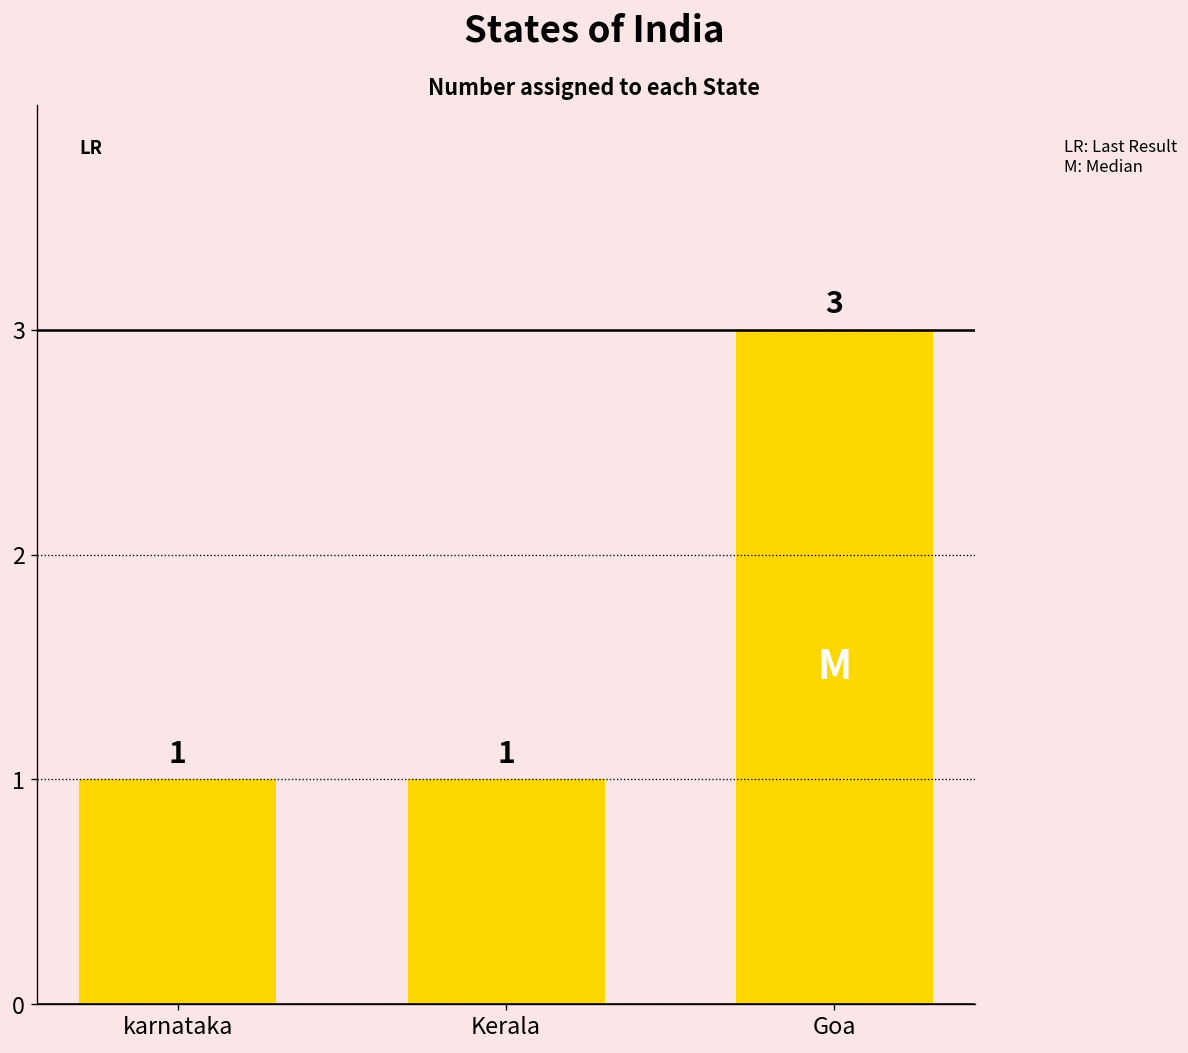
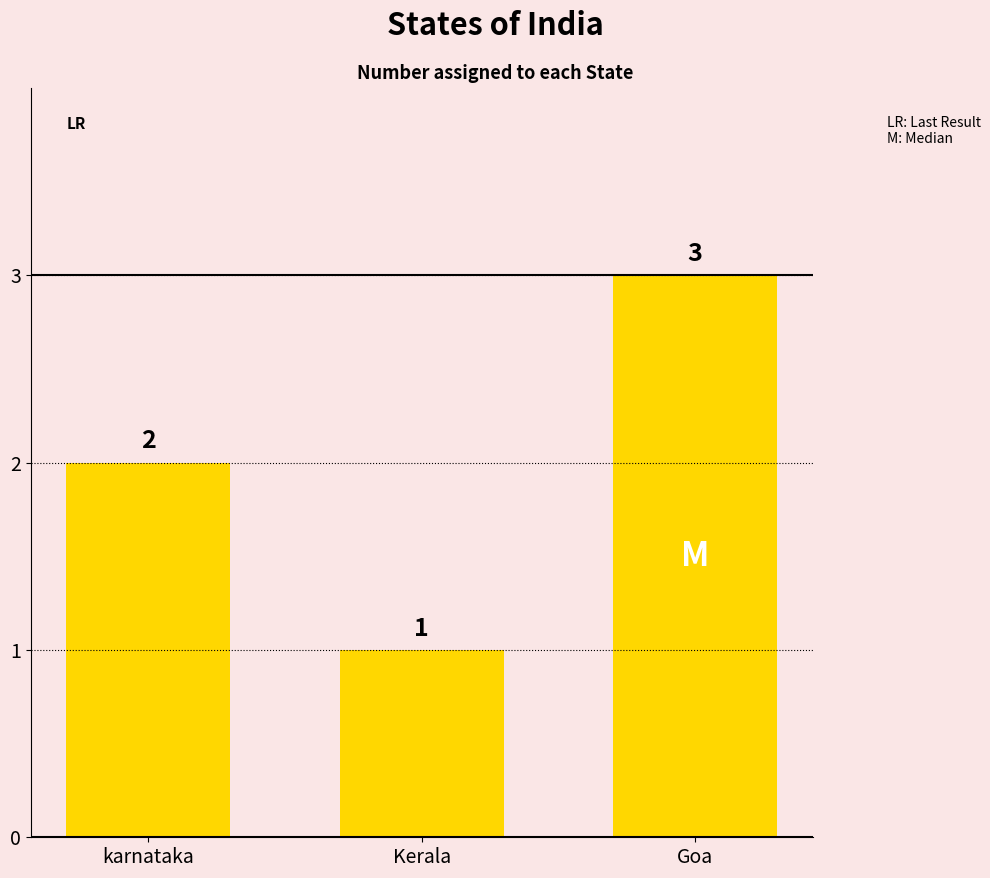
  {
-   "karnataka": 1,
+   "karnataka": 2,
    "Kerala": 1,
    "Goa": 3
  }
